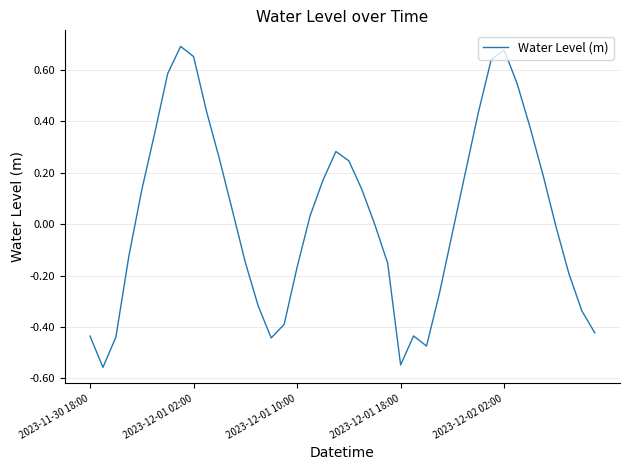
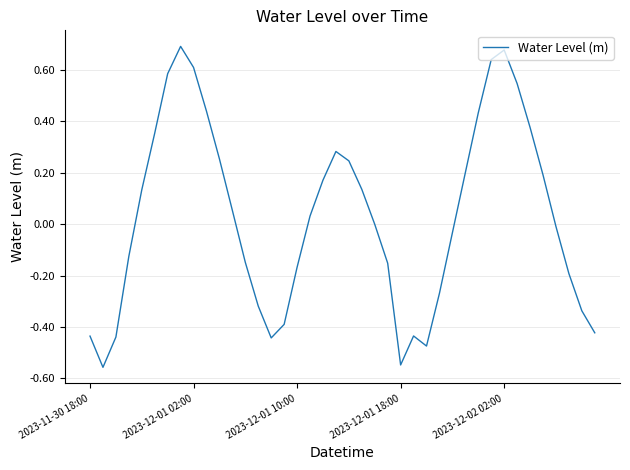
  {
    "2023-11-30 18:00": -0.44,
-   "2023-12-01 02:00": 0.65,
+   "2023-12-01 02:00": 0.61,
    "2023-12-01 10:00": -0.17,
    "2023-12-01 18:00": -0.55
  }
